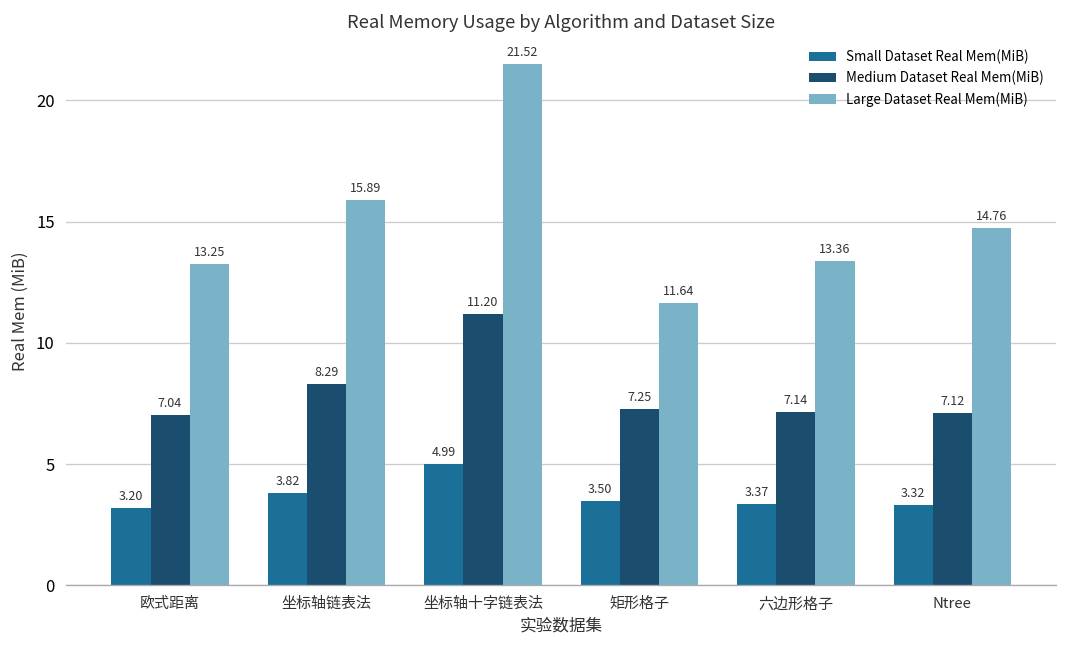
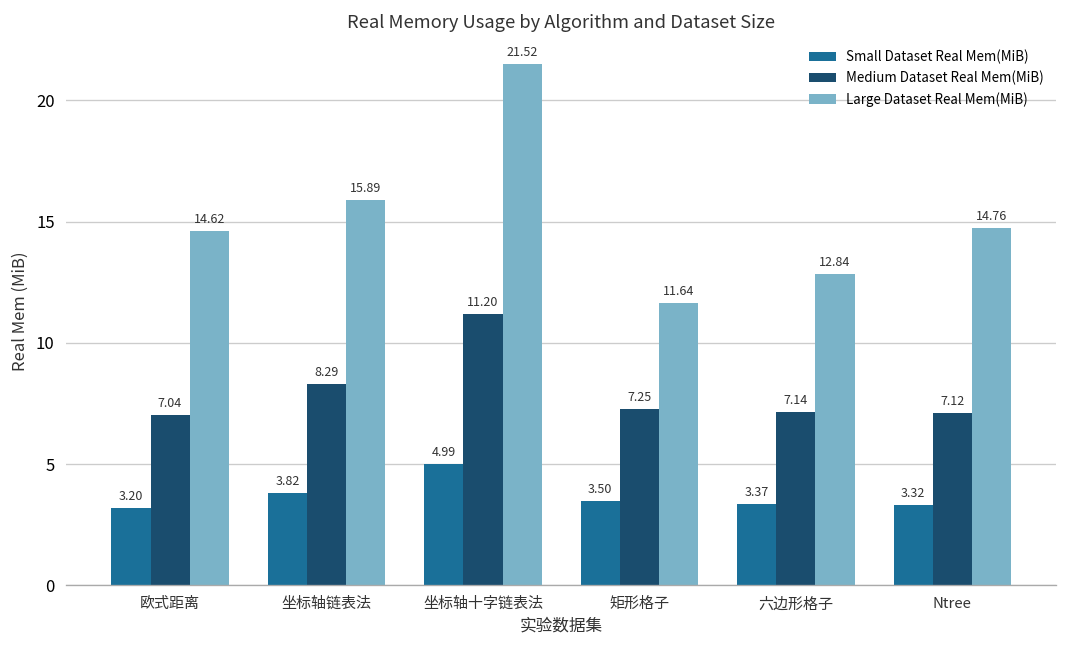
  {
    "Large Dataset Real Mem(MiB)": {
-     "欧式距离": 13.25,
+     "欧式距离": 14.62,
      "坐标轴链表法": 15.89,
      "坐标轴十字链表法": 21.52,
      "矩形格子": 11.64,
-     "六边形格子": 13.36,
+     "六边形格子": 12.84,
      "Ntree": 14.76
    }
  }
